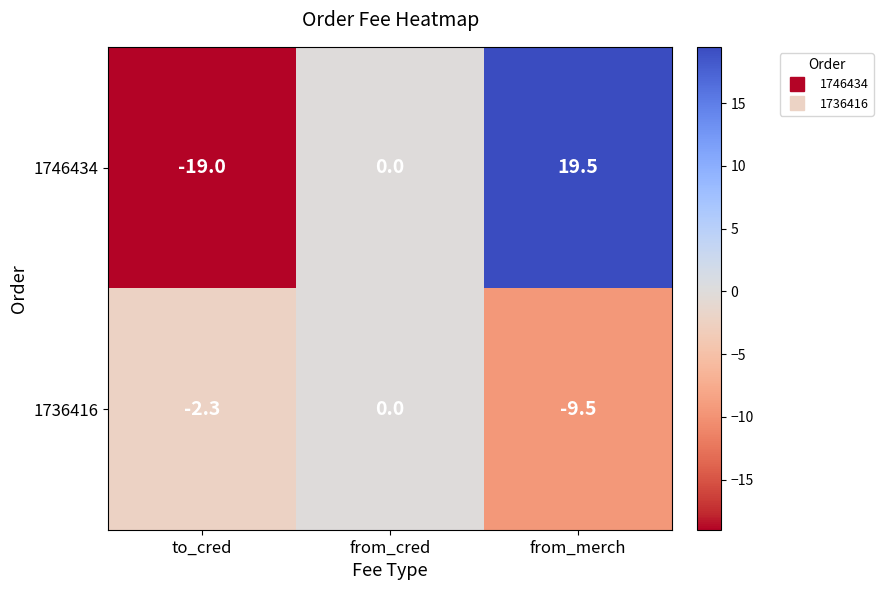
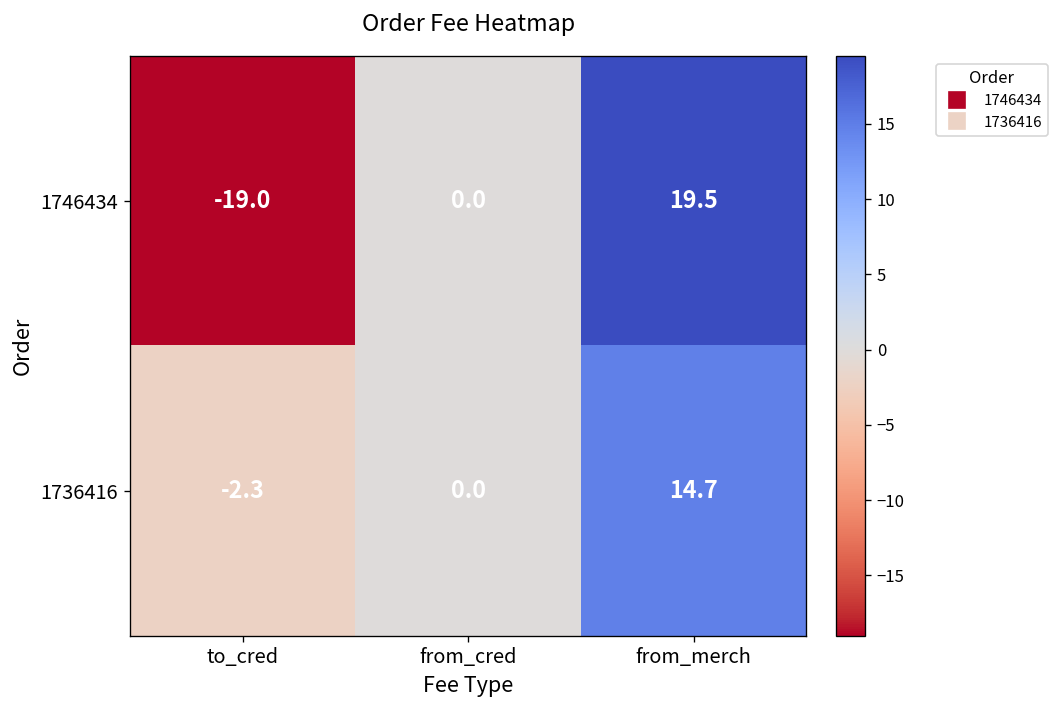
  {
    "1746434": {
      "to_cred": -19.0,
      "from_merch": 19.5
    },
    "1736416": {
      "to_cred": -2.3,
-     "from_merch": -9.5
+     "from_merch": 14.7
    }
  }
